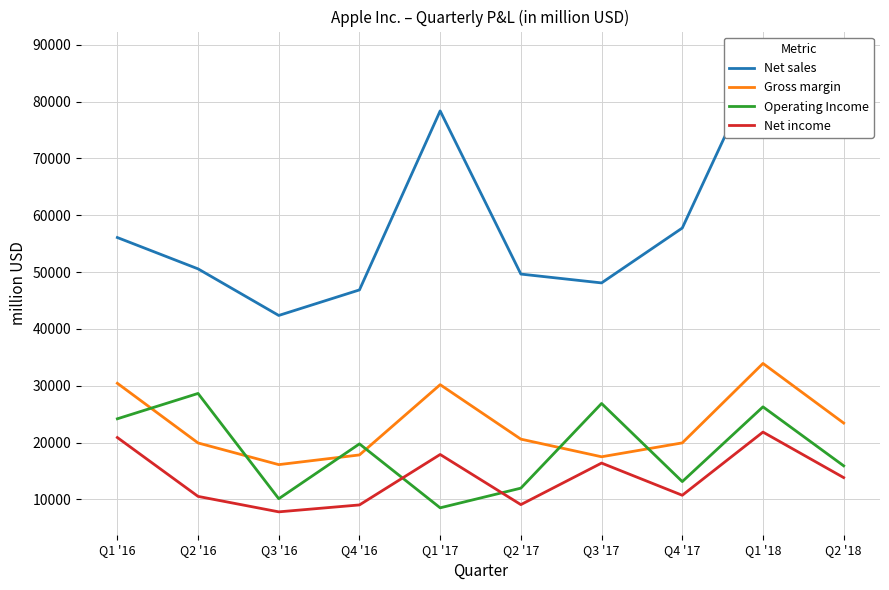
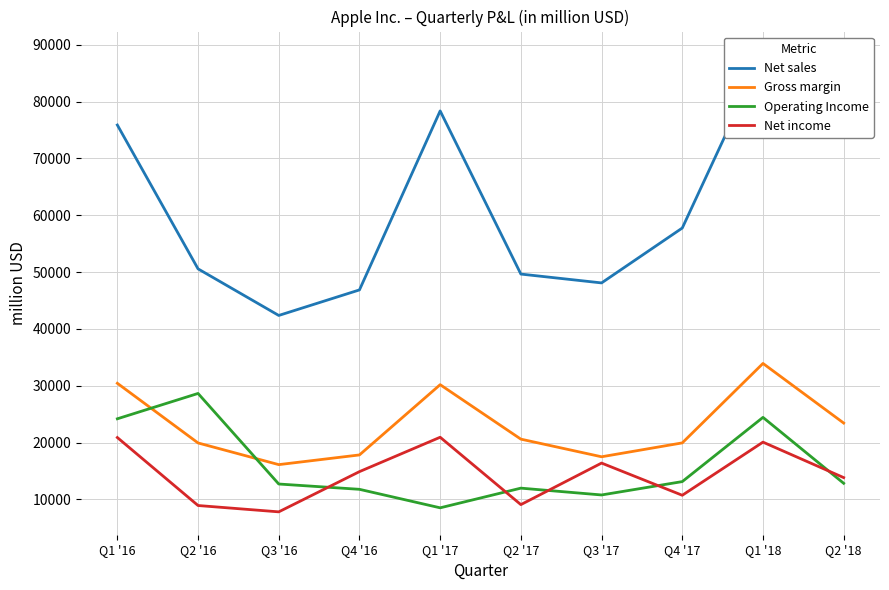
  {
    "Net sales": {
-     "Q1 '16": 56000,
+     "Q1 '16": 76000,
      "Q2 '16": 51000,
      "Q3 '16": 42000,
      "Q4 '16": 47000,
      "Q1 '17": 78000,
      "Q2 '17": 50000,
      "Q3 '17": 48000,
      "Q4 '17": 58000
    },
    "Gross margin": {
      "Q1 '16": 30000,
      "Q2 '16": 20000,
      "Q3 '16": 16000,
      "Q4 '16": 18000,
      "Q1 '17": 30000,
      "Q2 '17": 21000,
      "Q3 '17": 17000,
      "Q4 '17": 20000,
      "Q1 '18": 34000,
      "Q2 '18": 23000
    },
    "Operating Income": {
      "Q1 '16": 24000,
      "Q2 '16": 29000,
-     "Q3 '16": 10000,
-     "Q4 '16": 20000,
+     "Q3 '16": 13000,
+     "Q4 '16": 12000,
      "Q1 '17": 9000,
      "Q2 '17": 12000,
-     "Q3 '17": 27000,
+     "Q3 '17": 11000,
      "Q4 '17": 13000,
-     "Q1 '18": 26000,
-     "Q2 '18": 16000
+     "Q1 '18": 24000,
+     "Q2 '18": 13000
    },
    "Net income": {
      "Q1 '16": 21000,
-     "Q2 '16": 11000,
+     "Q2 '16": 9000,
      "Q3 '16": 8000,
-     "Q4 '16": 9000,
-     "Q1 '17": 18000,
+     "Q4 '16": 15000,
+     "Q1 '17": 21000,
      "Q2 '17": 9000,
      "Q3 '17": 16000,
      "Q4 '17": 11000,
-     "Q1 '18": 22000,
+     "Q1 '18": 20000,
      "Q2 '18": 14000
    }
  }
